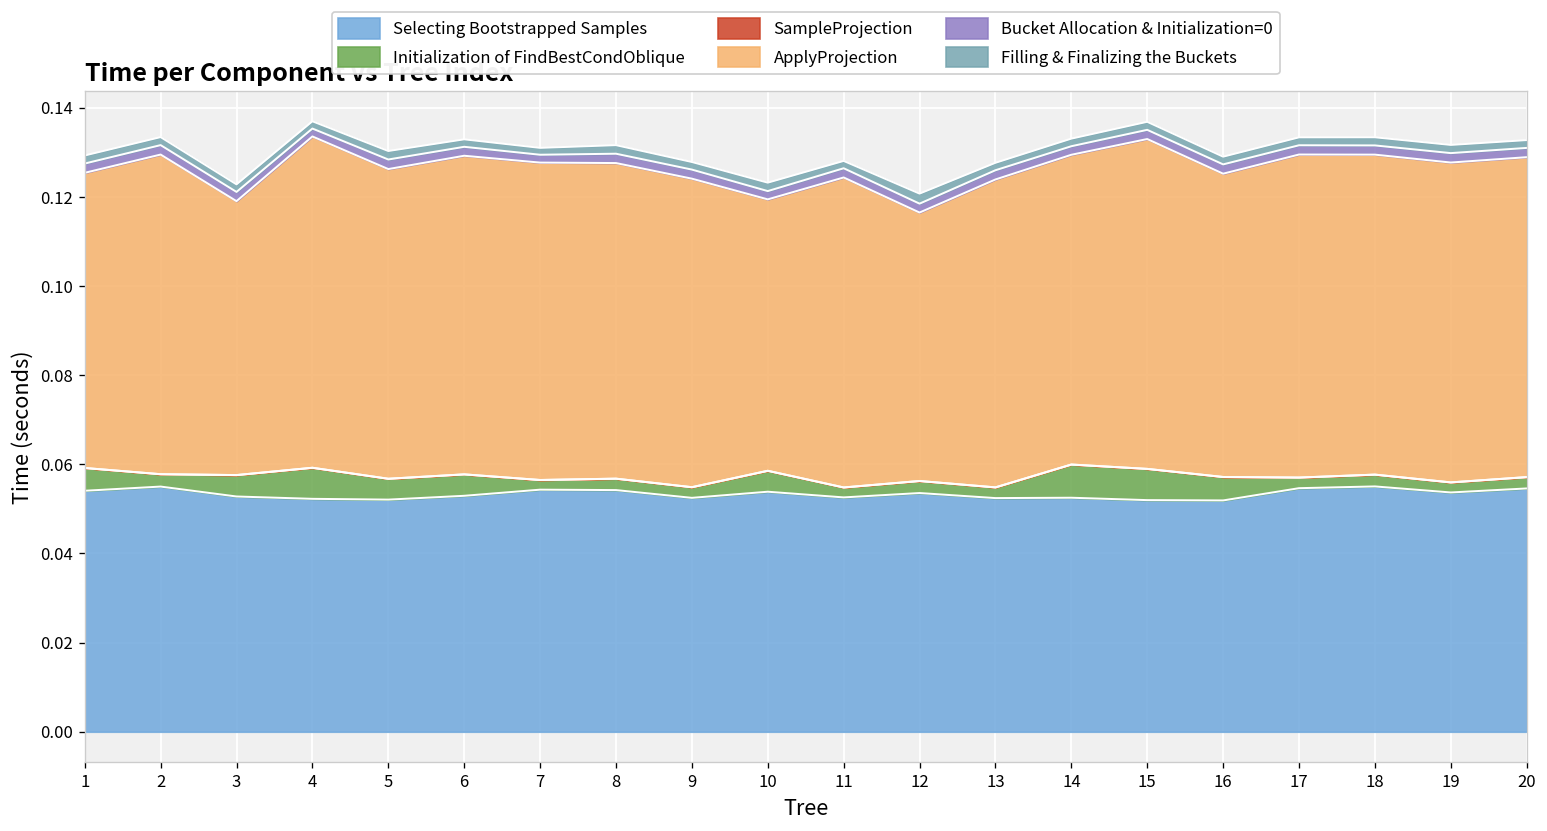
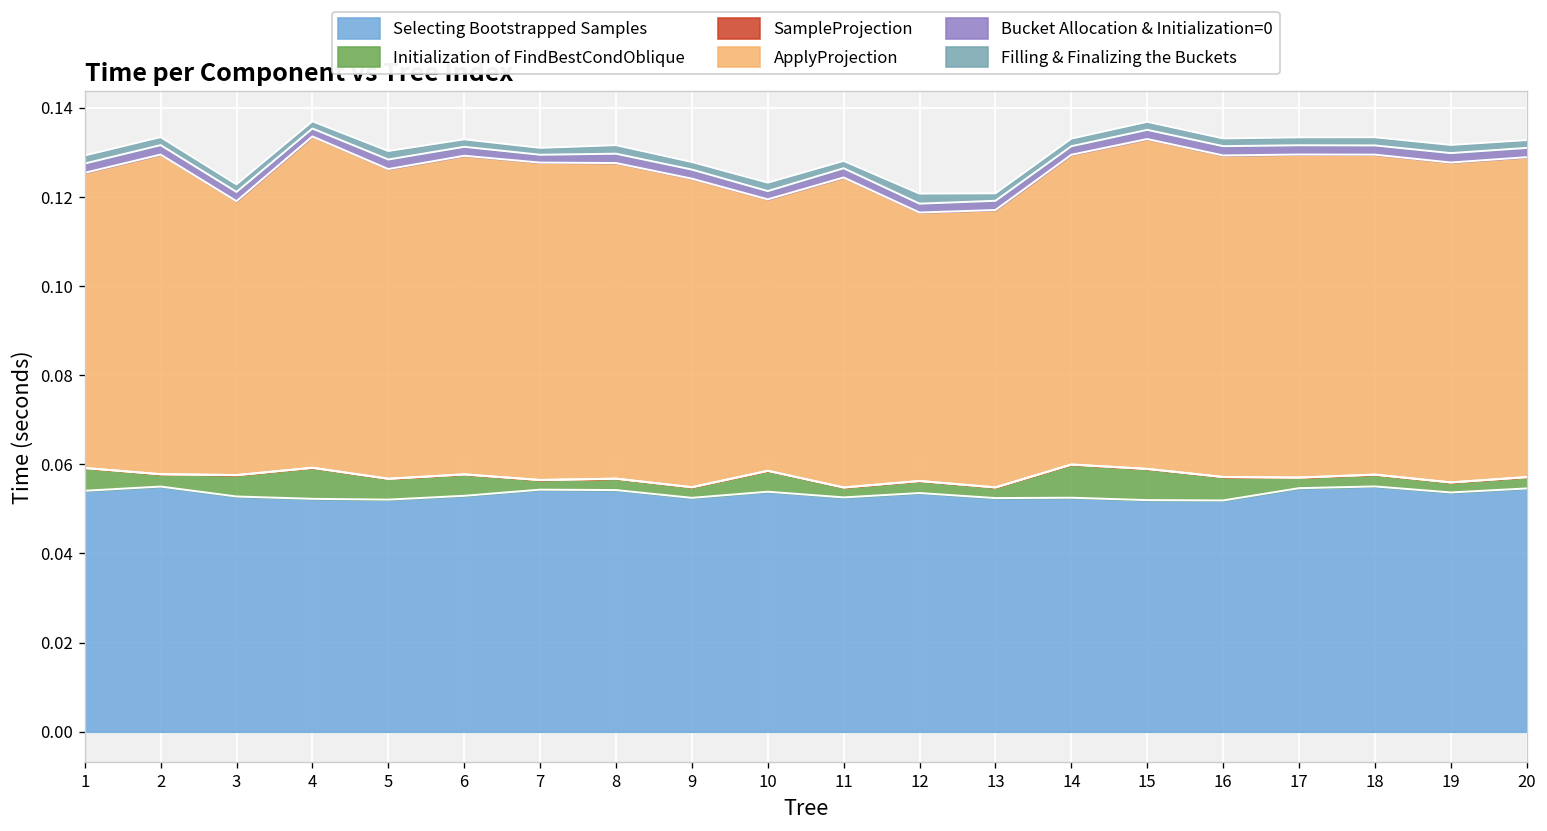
  {
    "SampleProjection": {
      "1": 0.005,
      "2": 0.003,
      "3": 0.005,
      "4": 0.007,
      "5": 0.005,
      "6": 0.005,
      "7": 0.002,
      "8": 0.003,
      "9": 0.002,
      "10": 0.005,
      "11": 0.002,
      "12": 0.003,
      "13": 0.002,
      "14": 0.007,
      "15": 0.007,
      "16": 0.005,
      "17": 0.002,
      "18": 0.003,
      "19": 0.002,
      "20": 0.003
    },
    "ApplyProjection": {
      "1": 0.066,
      "2": 0.072,
      "3": 0.061,
      "4": 0.074,
      "5": 0.069,
      "6": 0.071,
      "7": 0.071,
      "8": 0.071,
      "9": 0.069,
      "10": 0.061,
      "11": 0.070,
      "12": 0.060,
-     "13": 0.069,
+     "13": 0.062,
      "14": 0.069,
      "15": 0.074,
-     "16": 0.068,
+     "16": 0.072,
      "17": 0.072,
      "18": 0.072,
      "19": 0.072,
      "20": 0.072
    }
  }
